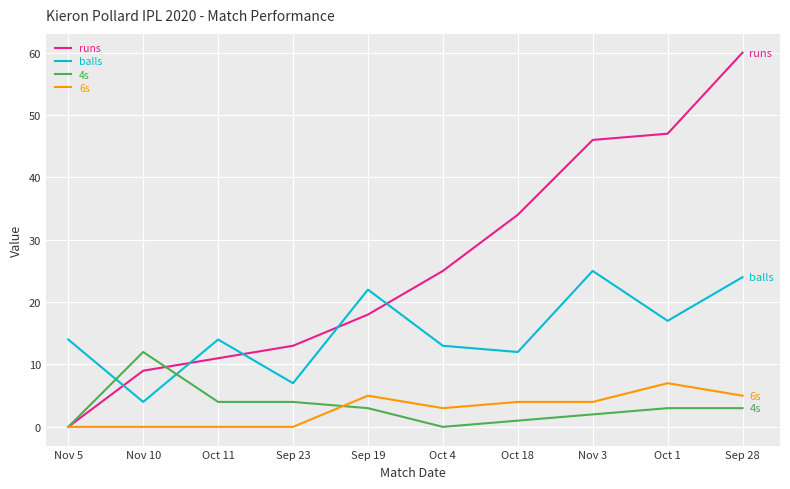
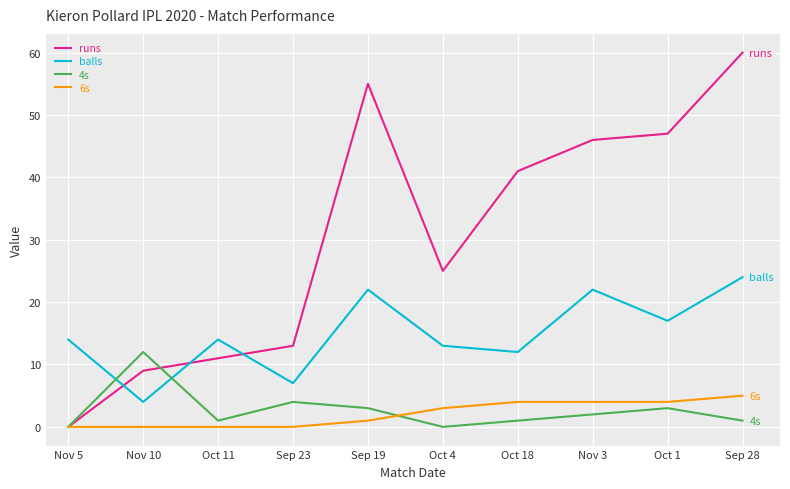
  {
    "runs": {
      "Nov 10": 9,
      "Oct 11": 11,
      "Sep 23": 13,
-     "Sep 19": 18,
+     "Sep 19": 55,
      "Oct 4": 25,
-     "Oct 18": 34,
+     "Oct 18": 41,
      "Nov 3": 46,
      "Oct 1": 47,
      "Sep 28": 60
    },
    "balls": {
      "Nov 5": 14,
      "Nov 10": 4,
      "Oct 11": 14,
      "Sep 23": 7,
      "Sep 19": 22,
      "Oct 4": 13,
      "Oct 18": 12,
-     "Nov 3": 25,
+     "Nov 3": 22,
      "Oct 1": 17,
      "Sep 28": 24
    },
    "4s": {
      "Nov 10": 12,
-     "Oct 11": 4,
+     "Oct 11": 1,
      "Sep 23": 4,
      "Sep 19": 3,
      "Oct 4": 0,
      "Oct 18": 1,
      "Nov 3": 2,
      "Oct 1": 3,
-     "Sep 28": 3
+     "Sep 28": 1
    },
    "6s": {
      "Nov 10": 0,
      "Oct 11": 0,
      "Sep 23": 0,
-     "Sep 19": 5,
+     "Sep 19": 1,
      "Oct 4": 3,
      "Oct 18": 4,
      "Nov 3": 4,
-     "Oct 1": 7
+     "Oct 1": 4
    }
  }
